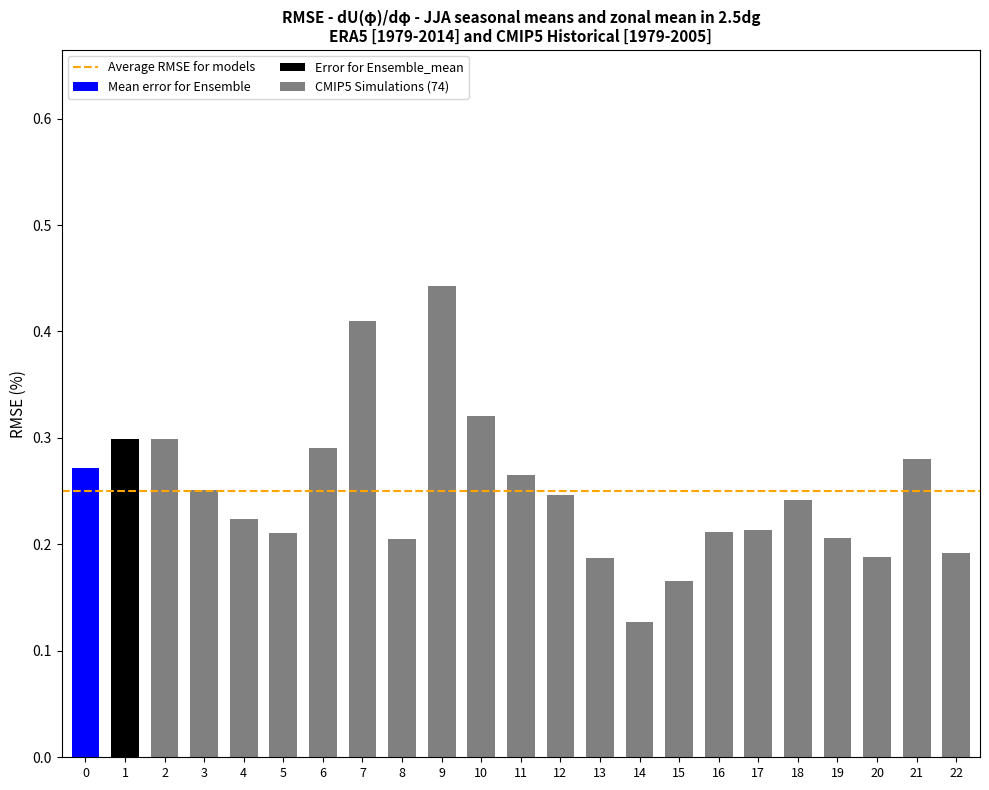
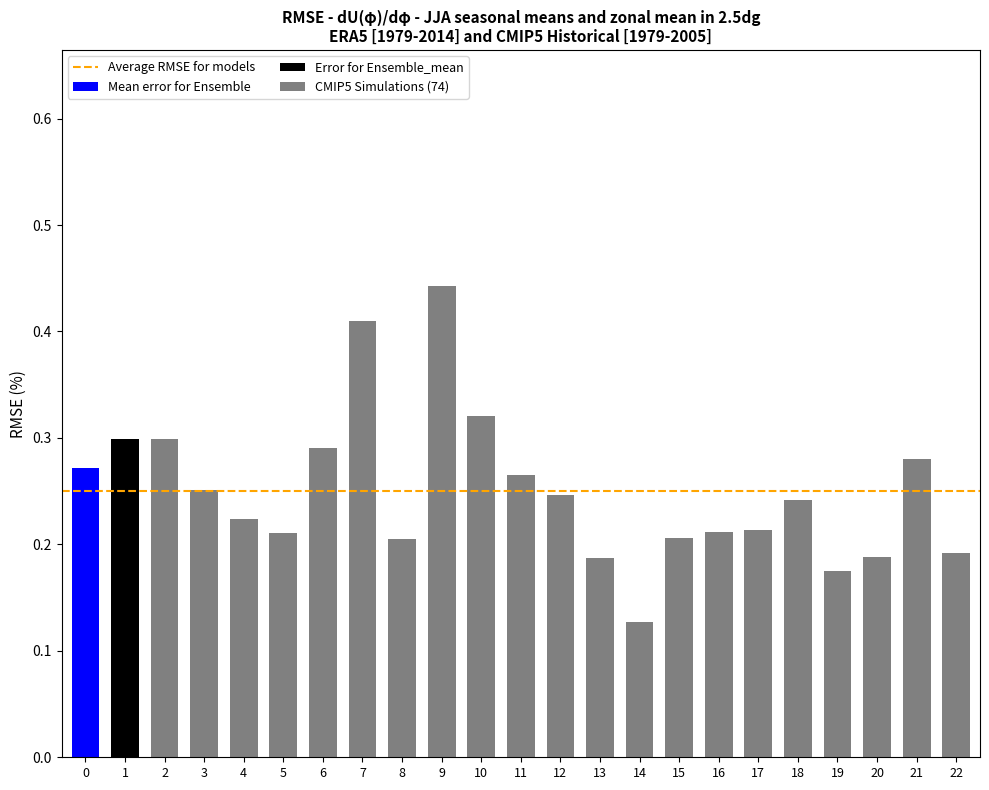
  {
    "Mean error for Ensemble": {
      "0": 0.272
    },
    "Error for Ensemble_mean": {
      "1": 0.299
    },
    "CMIP5 Simulations (74)": {
      "2": 0.299,
      "3": 0.252,
      "4": 0.224,
      "5": 0.211,
      "6": 0.290,
      "7": 0.410,
      "8": 0.205,
      "9": 0.443,
      "10": 0.320,
      "11": 0.265,
      "12": 0.247,
      "13": 0.187,
      "14": 0.127,
-     "15": 0.166,
+     "15": 0.206,
      "16": 0.212,
      "17": 0.213,
      "18": 0.242,
-     "19": 0.206,
+     "19": 0.175,
      "20": 0.188,
      "21": 0.281,
      "22": 0.192
    }
  }
